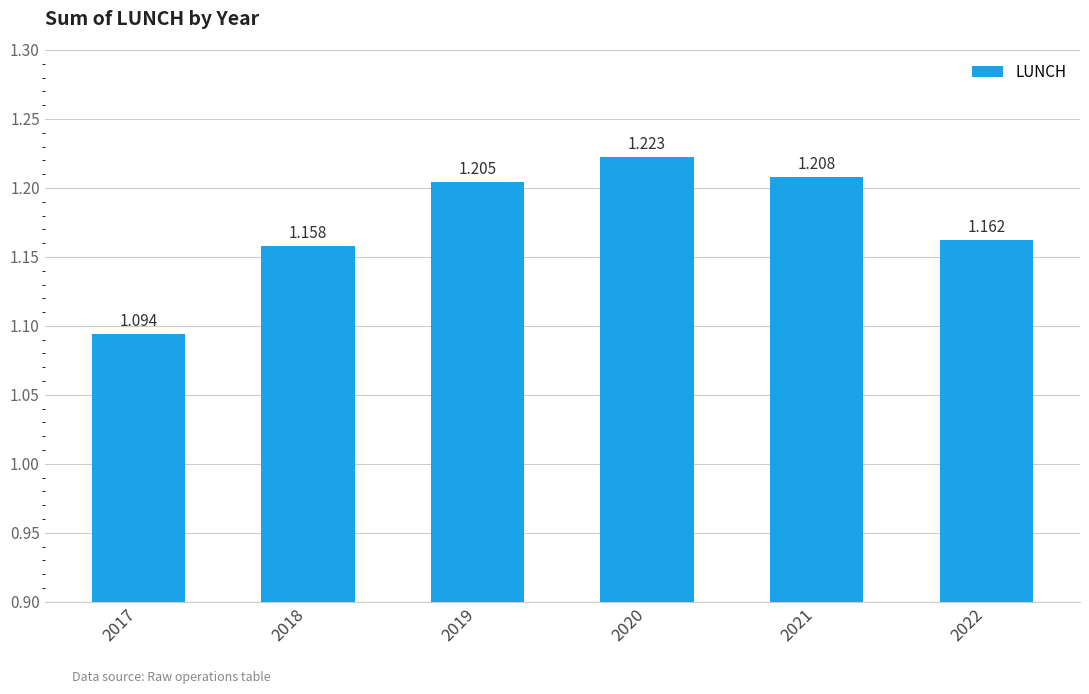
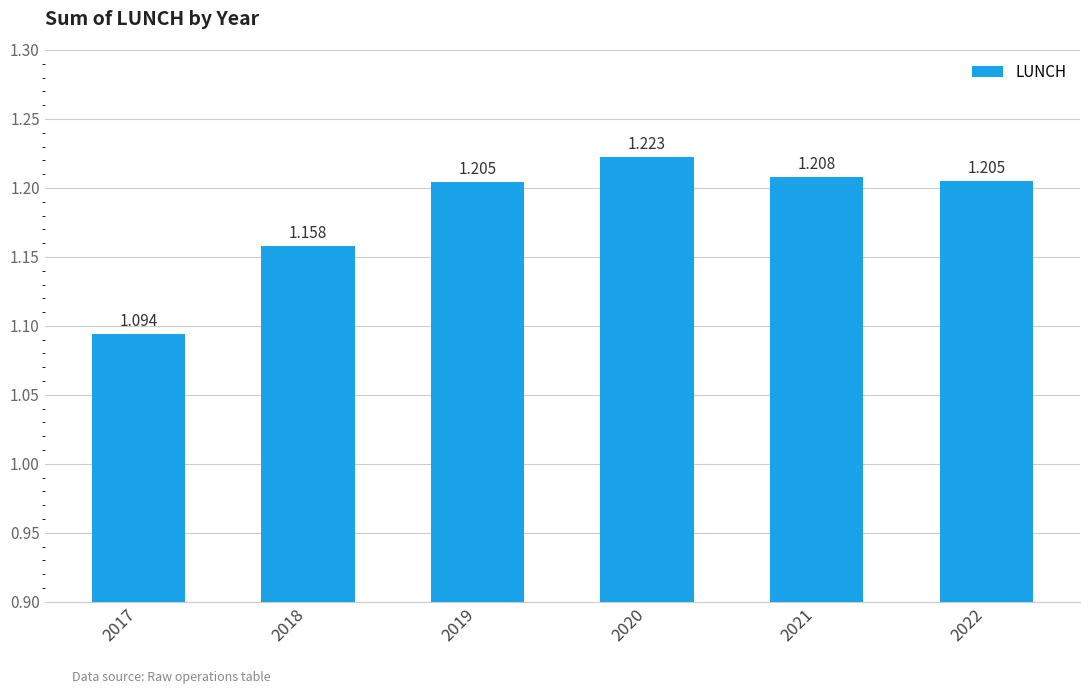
  {
    "2017": 1.094,
    "2018": 1.158,
    "2019": 1.205,
    "2020": 1.223,
    "2021": 1.208,
-   "2022": 1.162
+   "2022": 1.205
  }
